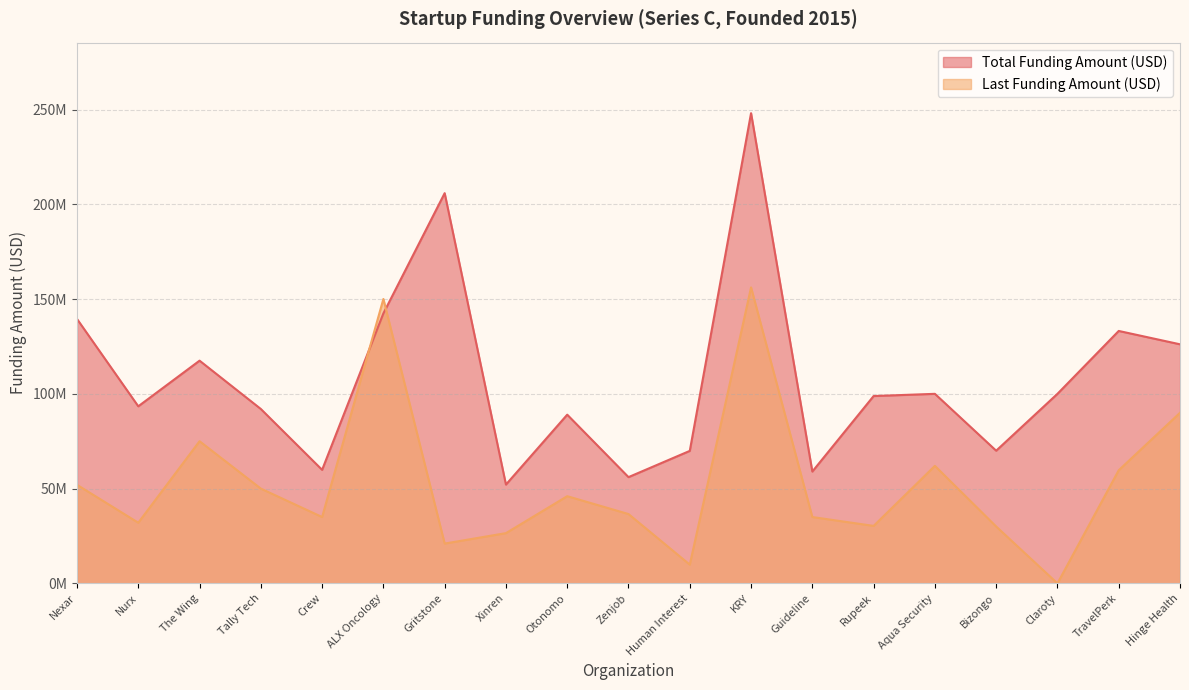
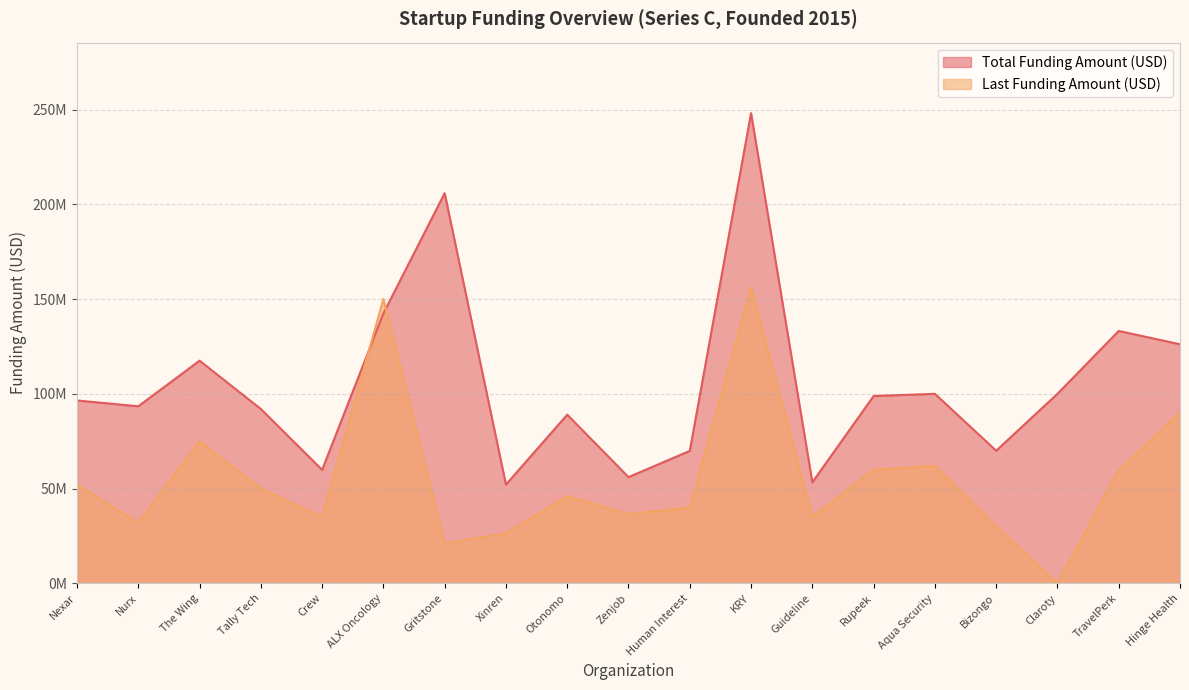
  {
    "Total Funding Amount (USD)": {
-     "Nexar": 140000000,
+     "Nexar": 97000000,
      "Nurx": 93000000,
      "The Wing": 118000000,
      "Tally Tech": 92000000,
      "Crew": 60000000,
      "ALX Oncology": 142000000,
      "Gritstone": 206000000,
      "Xinren": 52000000,
      "Otonomo": 89000000,
      "Zenjob": 56000000,
      "Human Interest": 70000000,
      "KRY": 248000000,
-     "Guideline": 59000000,
+     "Guideline": 53000000,
      "Rupeek": 99000000,
      "Aqua Security": 100000000,
      "Bizongo": 70000000,
      "Claroty": 100000000,
      "TravelPerk": 133000000,
      "Hinge Health": 126000000
    },
    "Last Funding Amount (USD)": {
      "Nexar": 52000000,
      "Nurx": 32000000,
      "The Wing": 75000000,
      "Tally Tech": 50000000,
      "Crew": 35000000,
      "ALX Oncology": 150000000,
      "Gritstone": 21000000,
      "Xinren": 27000000,
      "Otonomo": 46000000,
      "Zenjob": 37000000,
-     "Human Interest": 10000000,
+     "Human Interest": 40000000,
      "KRY": 156000000,
      "Guideline": 35000000,
-     "Rupeek": 30000000,
+     "Rupeek": 60000000,
      "Aqua Security": 62000000,
      "Bizongo": 30000000,
      "Claroty": 0,
      "TravelPerk": 60000000,
      "Hinge Health": 90000000
    }
  }
